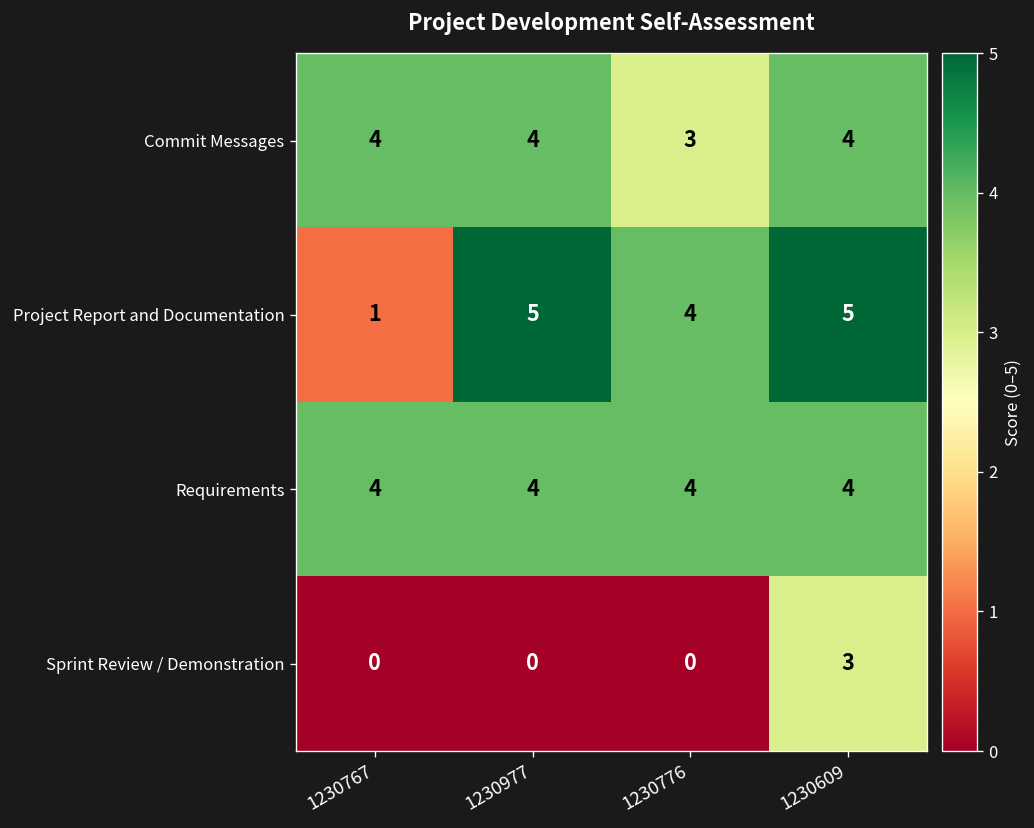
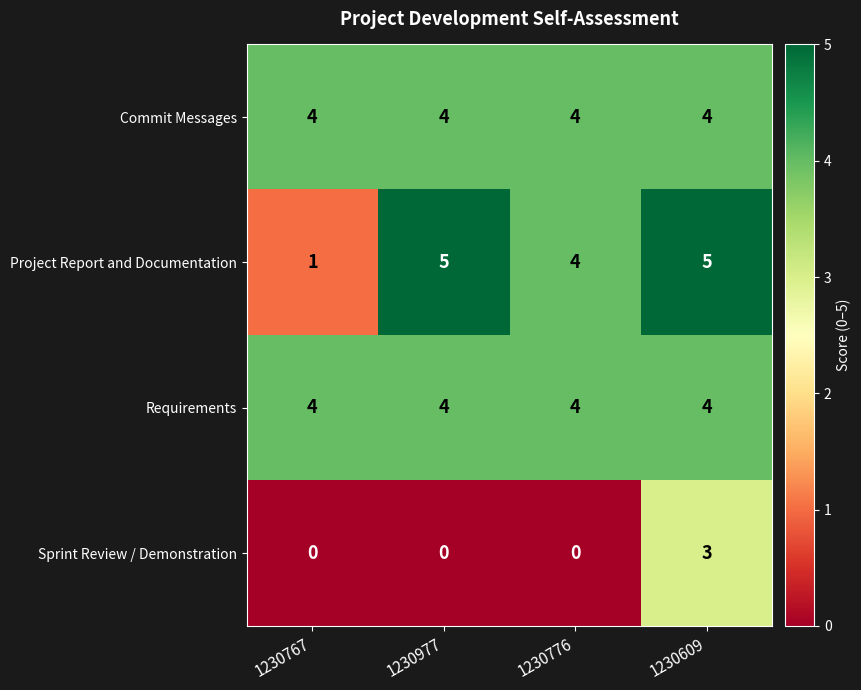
  {
    "Commit Messages": {
      "1230767": 4,
      "1230977": 4,
-     "1230776": 3,
+     "1230776": 4,
      "1230609": 4
    },
    "Project Report and Documentation": {
      "1230767": 1,
      "1230977": 5,
      "1230776": 4,
      "1230609": 5
    },
    "Requirements": {
      "1230767": 4,
      "1230977": 4,
      "1230776": 4,
      "1230609": 4
    },
    "Sprint Review / Demonstration": {
      "1230767": 0,
      "1230977": 0,
      "1230776": 0,
      "1230609": 3
    }
  }
